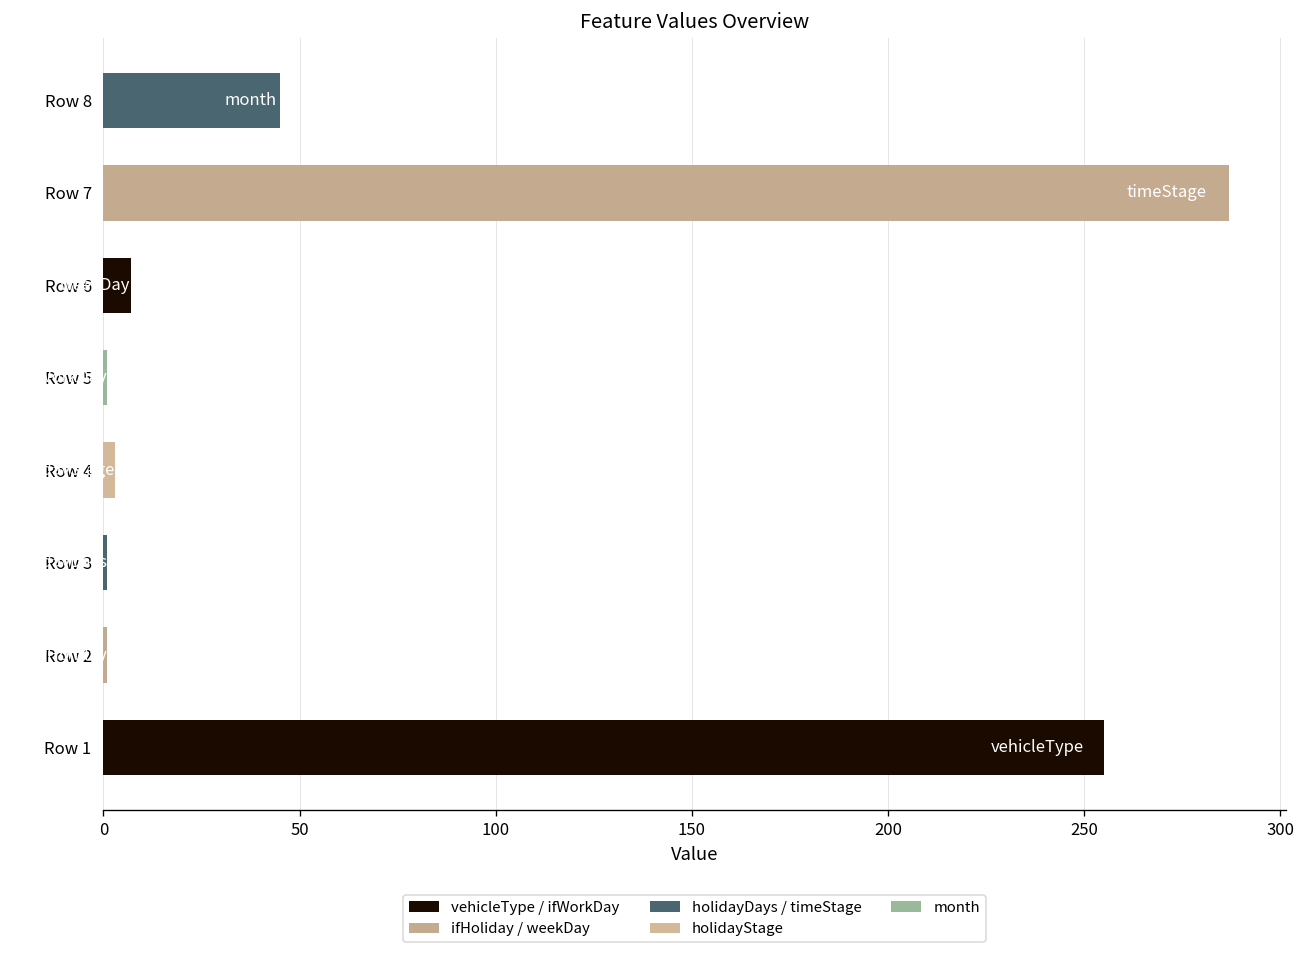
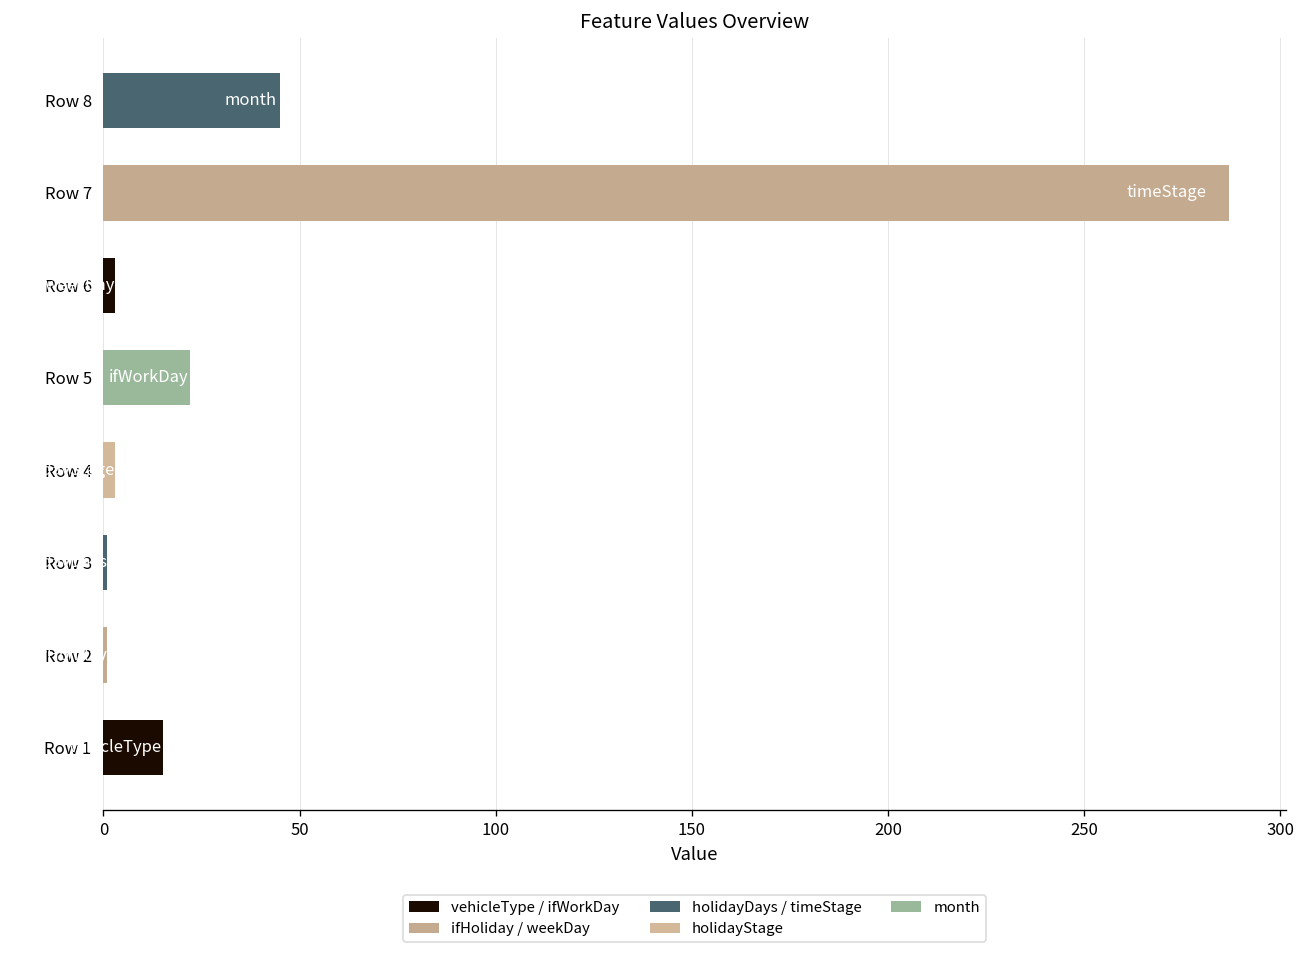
  {
    "Row 8": 45,
    "Row 7": 287,
-   "Row 6": 7,
-   "Row 5": 1,
+   "Row 6": 3,
+   "Row 5": 22,
    "Row 4": 3,
    "Row 3": 1,
    "Row 2": 1,
-   "Row 1": 255
+   "Row 1": 15
  }
